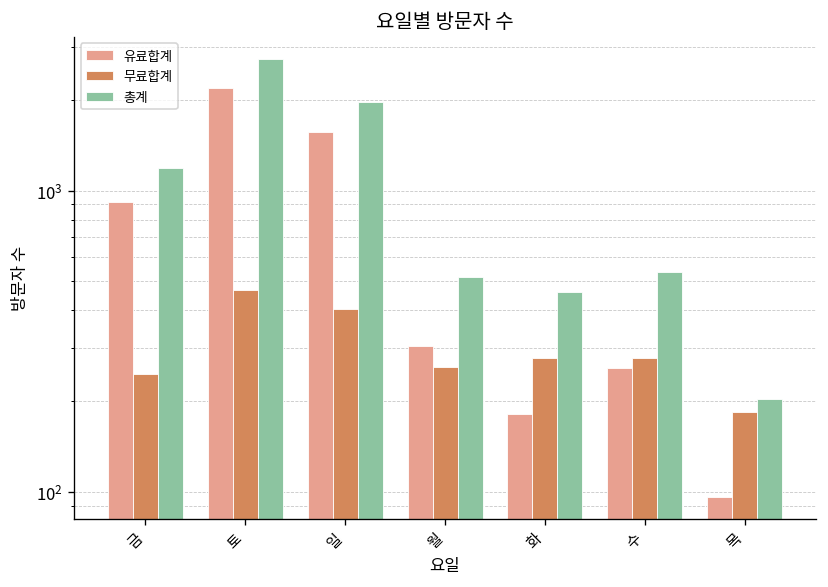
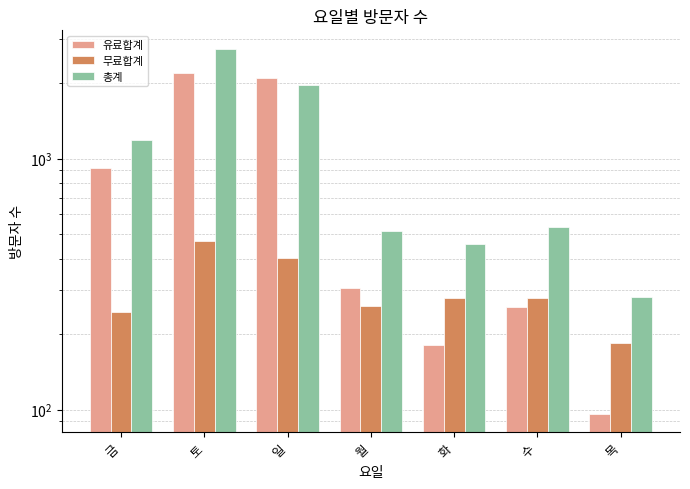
  {
    "유료합계": {
      "금": 920,
      "토": 2200,
-     "일": 1600,
+     "일": 2100,
      "월": 300,
      "화": 180,
      "수": 260,
      "목": 96
    },
    "무료합계": {
      "금": 250,
      "토": 470,
      "일": 400,
      "월": 260,
      "화": 280,
      "수": 280,
      "목": 180
    },
    "총계": {
      "금": 1200,
      "토": 2700,
      "일": 2000,
      "월": 520,
      "화": 460,
      "수": 540,
-     "목": 200
+     "목": 280
    }
  }
